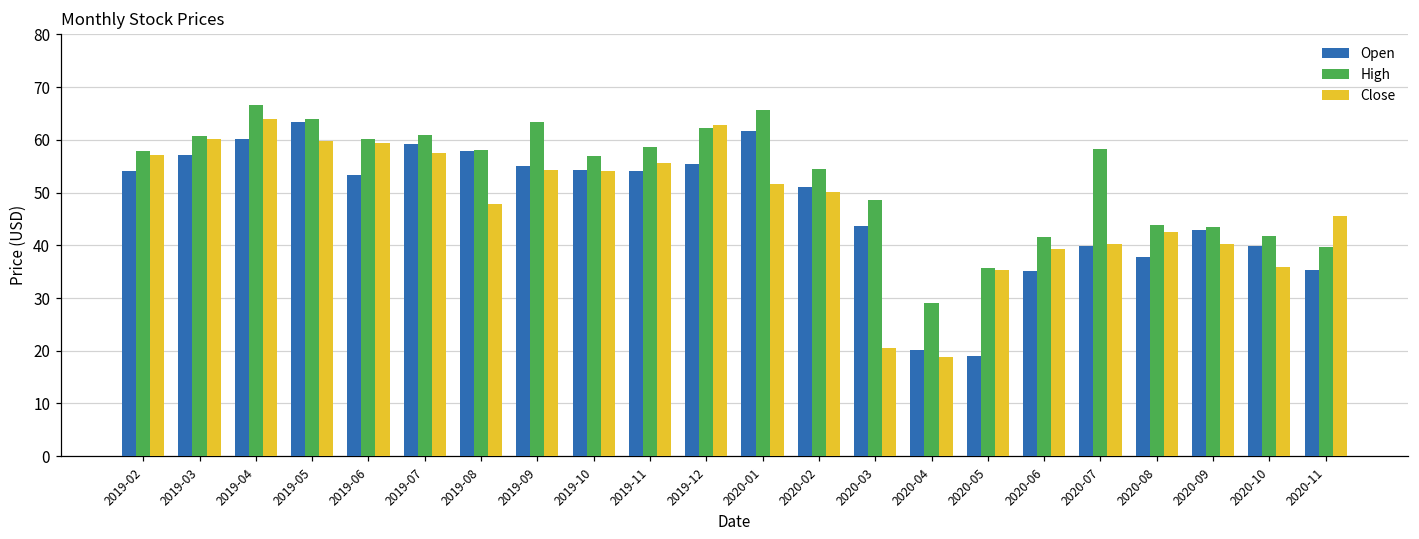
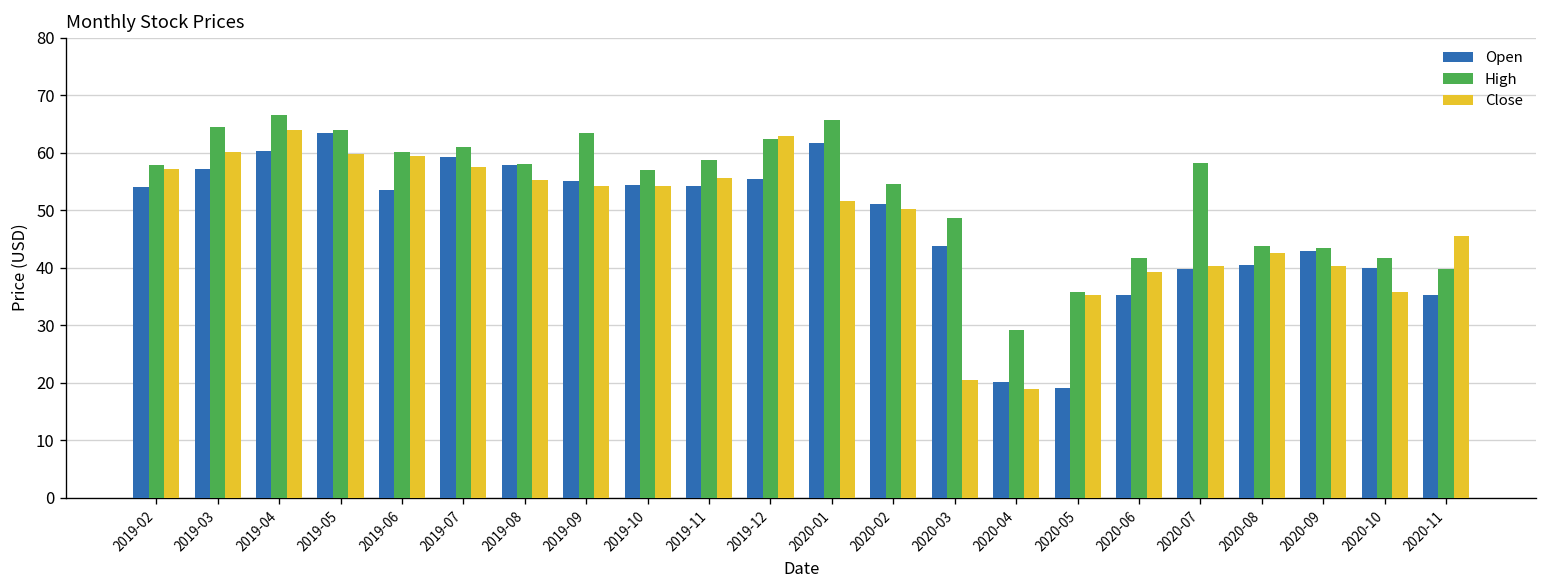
  {
    "Open": {
      "2019-02": 54,
      "2019-03": 57,
      "2019-04": 60,
      "2019-05": 63,
      "2019-06": 53,
      "2019-07": 59,
      "2019-08": 58,
      "2019-09": 55,
      "2019-10": 54,
      "2019-11": 54,
      "2019-12": 55,
      "2020-01": 62,
      "2020-02": 51,
      "2020-03": 44,
      "2020-04": 20,
      "2020-05": 19,
      "2020-06": 35,
      "2020-07": 40,
-     "2020-08": 38,
+     "2020-08": 40,
      "2020-09": 43,
      "2020-10": 40,
      "2020-11": 35
    },
    "High": {
      "2019-02": 58,
-     "2019-03": 61,
+     "2019-03": 64,
      "2019-04": 67,
      "2019-05": 64,
      "2019-06": 60,
      "2019-07": 61,
      "2019-08": 58,
      "2019-09": 63,
      "2019-10": 57,
      "2019-11": 59,
      "2019-12": 62,
      "2020-01": 66,
      "2020-02": 55,
      "2020-03": 49,
      "2020-04": 29,
      "2020-05": 36,
      "2020-06": 42,
      "2020-07": 58,
      "2020-08": 44,
      "2020-09": 43,
      "2020-10": 42,
      "2020-11": 40
    },
    "Close": {
      "2019-02": 57,
      "2019-03": 60,
      "2019-04": 64,
      "2019-05": 60,
      "2019-06": 59,
      "2019-07": 58,
-     "2019-08": 48,
+     "2019-08": 55,
      "2019-09": 54,
      "2019-10": 54,
      "2019-11": 56,
      "2019-12": 63,
      "2020-01": 52,
      "2020-02": 50,
      "2020-03": 20,
      "2020-04": 19,
      "2020-05": 35,
      "2020-06": 39,
      "2020-07": 40,
      "2020-08": 43,
      "2020-09": 40,
      "2020-10": 36,
      "2020-11": 46
    }
  }
